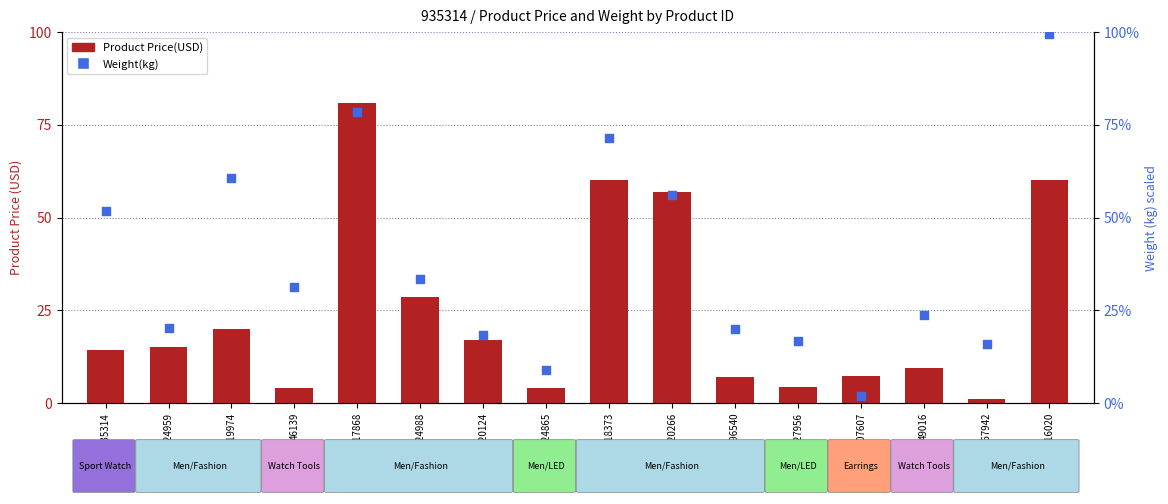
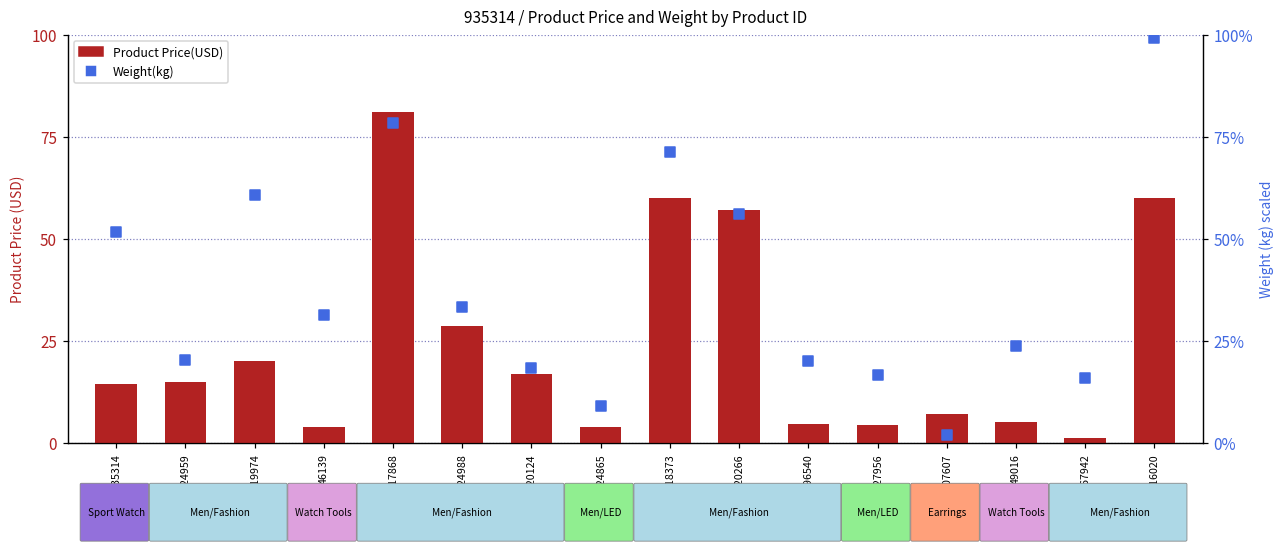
  {
    "Product Price(USD)": {
      "935314": 14,
      "46139": 4,
-     "996540": 7,
-     "49016": 9,
+     "996540": 5,
+     "49016": 5,
      "967942": 1
    }
  }
